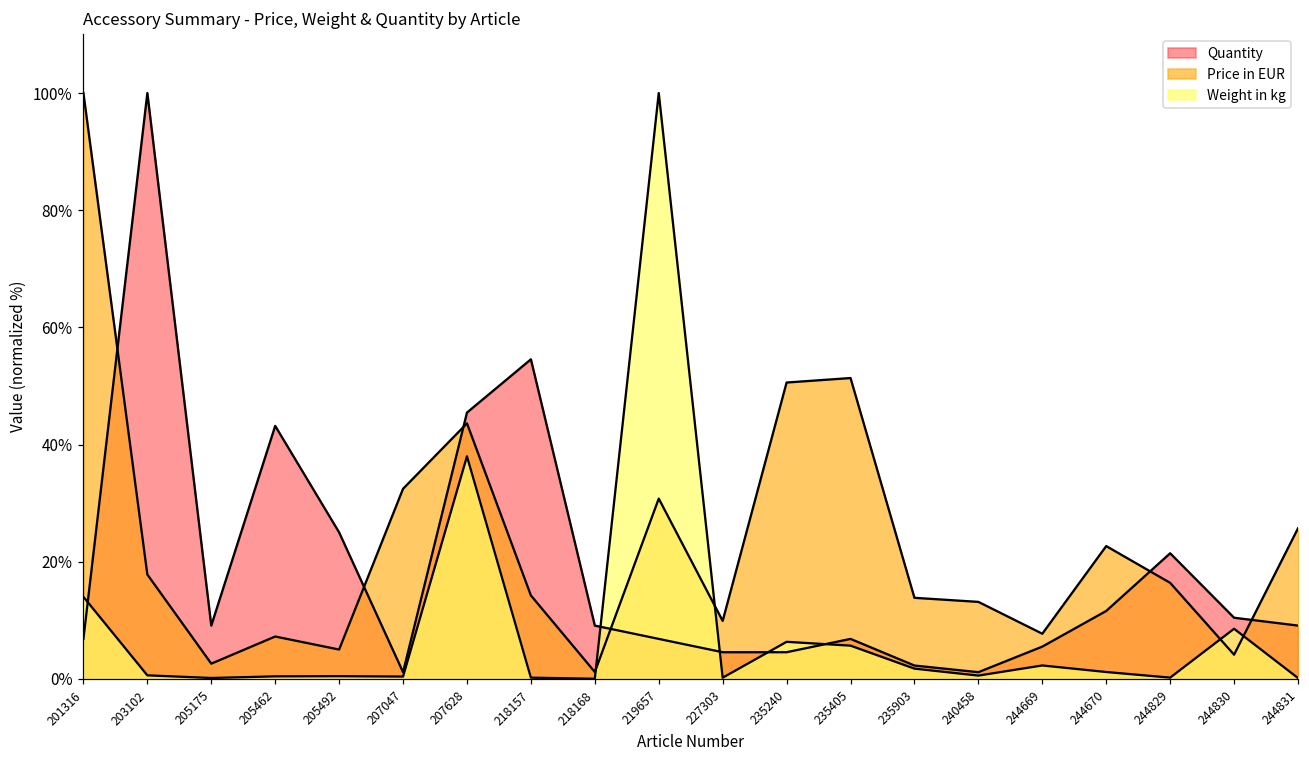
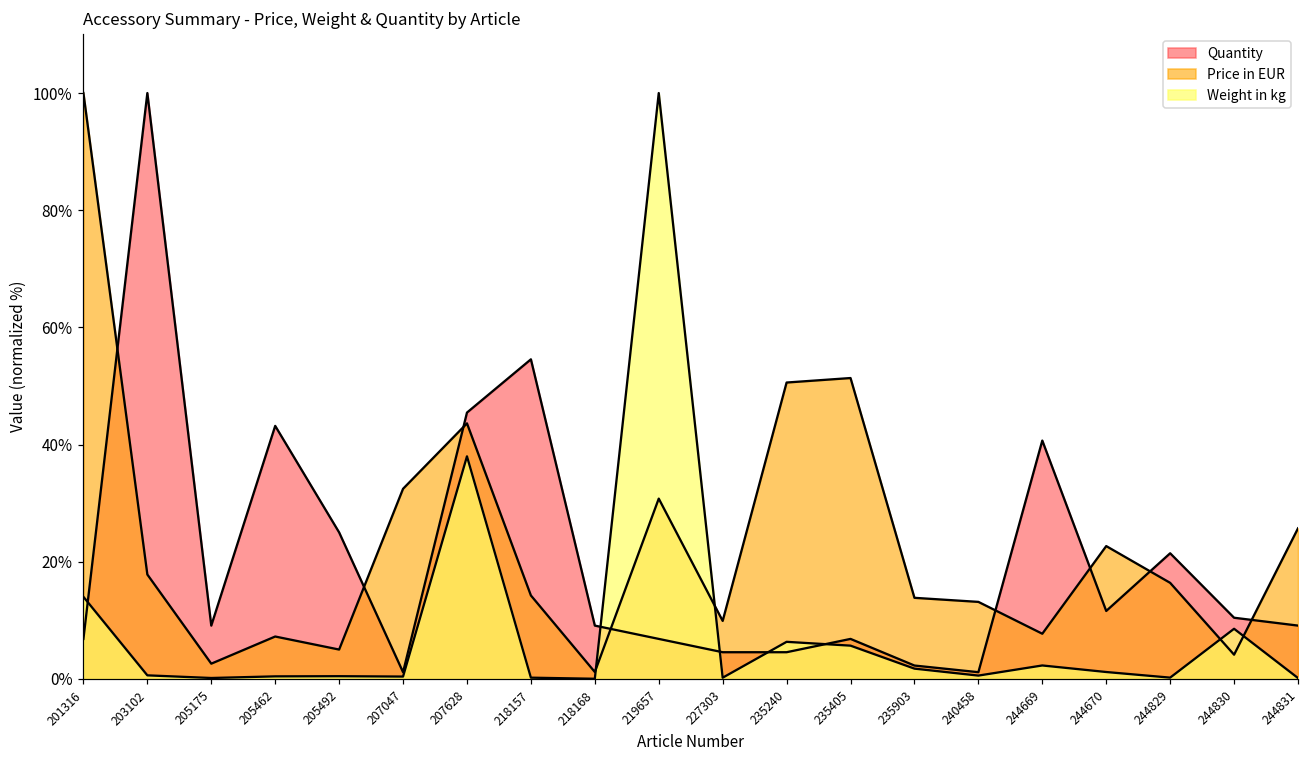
  {
    "Quantity": {
      "201316": "7%",
      "203102": "100%",
      "205175": "9%",
      "205462": "43%",
      "205492": "25%",
      "207047": "1%",
      "207628": "45%",
      "218157": "55%",
      "218168": "9%",
      "219657": "7%",
      "227303": "5%",
      "235240": "5%",
      "235405": "7%",
      "235903": "2%",
      "240458": "1%",
-     "244669": "6%",
+     "244669": "41%",
      "244670": "12%",
      "244829": "21%",
      "244830": "10%",
      "244831": "9%"
    },
    "Price in EUR": {
      "201316": "100%",
      "203102": "18%",
      "205175": "3%",
      "205462": "7%",
      "205492": "5%",
      "207047": "32%",
      "207628": "44%",
      "218157": "14%",
      "218168": "1%",
      "219657": "31%",
      "227303": "10%",
      "235240": "51%",
      "235405": "51%",
      "235903": "14%",
      "240458": "13%",
      "244669": "8%",
      "244670": "23%",
      "244829": "16%",
      "244830": "4%",
      "244831": "26%"
    },
    "Weight in kg": {
      "201316": "14%",
      "203102": "1%",
      "205175": "0%",
      "205462": "0%",
      "205492": "0%",
      "207047": "0%",
      "207628": "38%",
      "218157": "0%",
      "218168": "0%",
      "219657": "100%",
      "227303": "0%",
      "235240": "6%",
      "235405": "6%",
      "235903": "2%",
      "240458": "1%",
      "244669": "2%",
      "244670": "1%",
      "244829": "0%",
      "244830": "9%",
      "244831": "0%"
    }
  }
